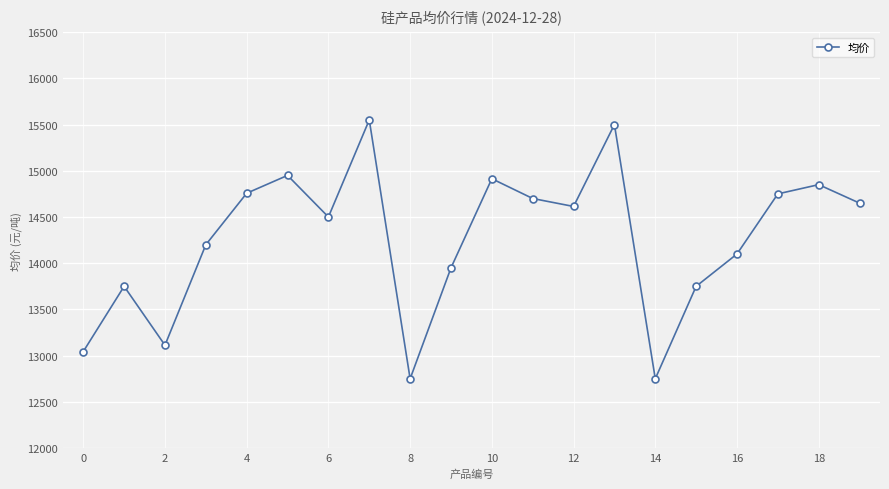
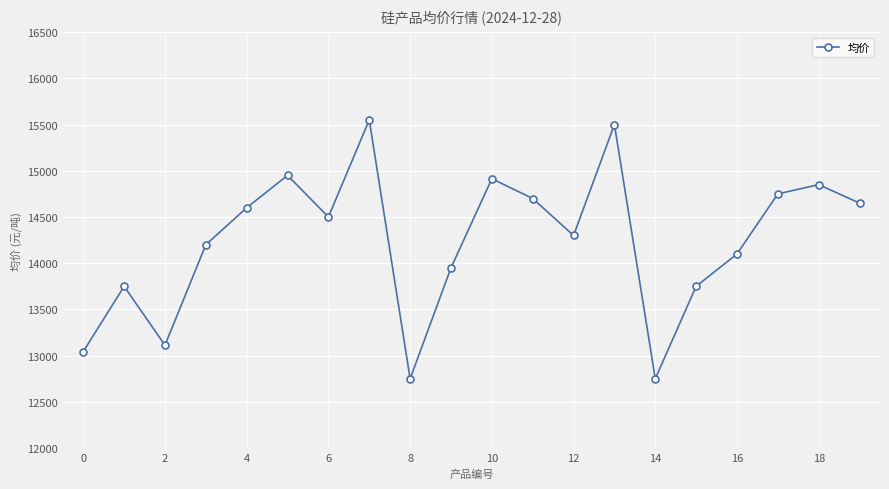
  {
    "0": 13000,
    "2": 13100,
-   "4": 14800,
+   "4": 14600,
    "6": 14500,
    "8": 12800,
    "10": 14900,
-   "12": 14600,
+   "12": 14300,
    "14": 12800,
    "16": 14100,
    "18": 14900
  }
